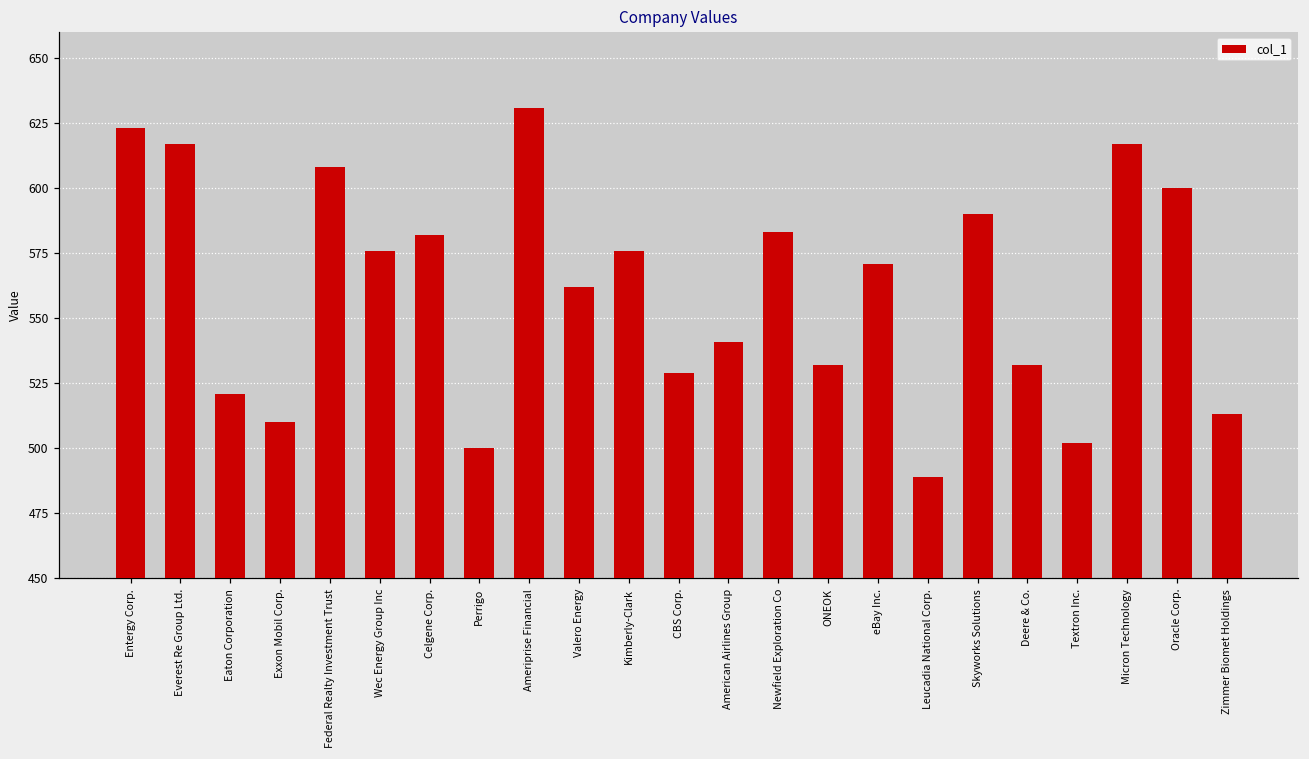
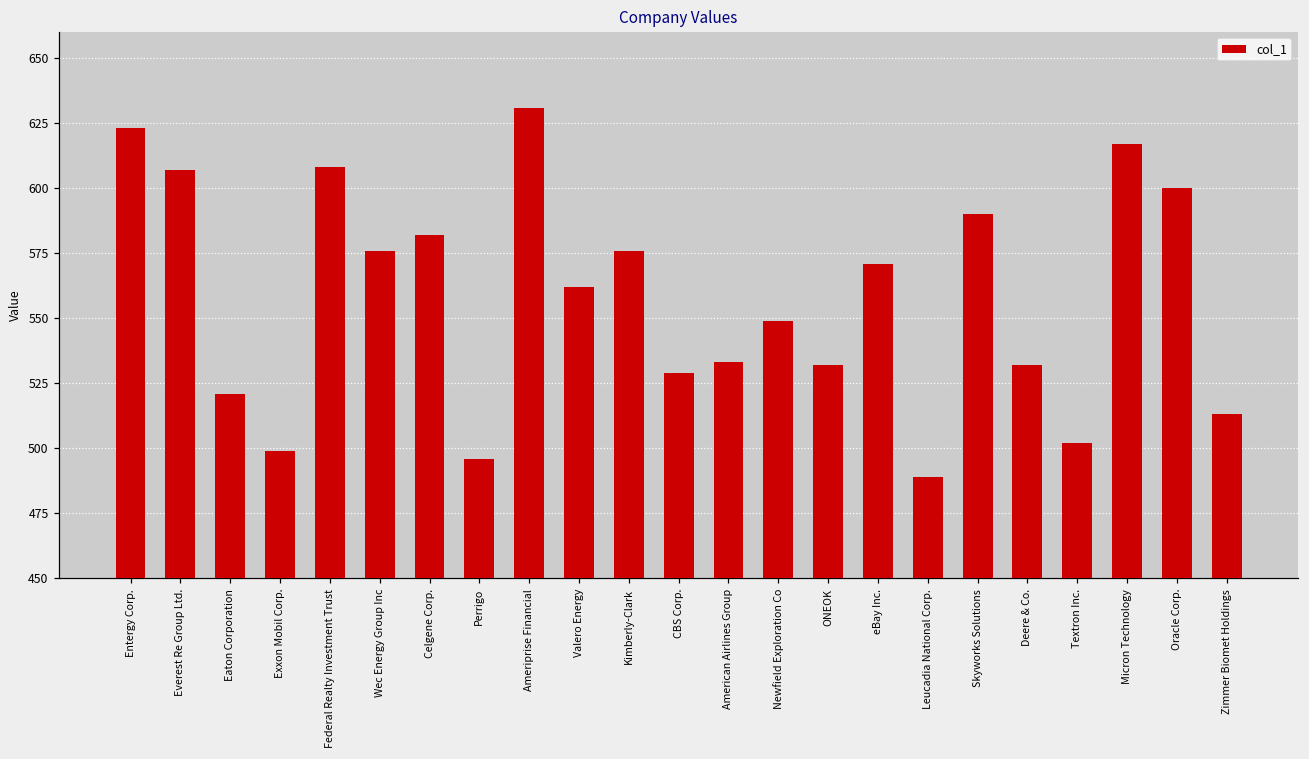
  {
    "Entergy Corp.": 623,
-   "Everest Re Group Ltd.": 617,
+   "Everest Re Group Ltd.": 607,
    "Eaton Corporation": 521,
-   "Exxon Mobil Corp.": 510,
+   "Exxon Mobil Corp.": 499,
    "Federal Realty Investment Trust": 608,
    "Wec Energy Group Inc": 576,
    "Celgene Corp.": 582,
-   "Perrigo": 500,
+   "Perrigo": 496,
    "Ameriprise Financial": 631,
    "Valero Energy": 562,
    "Kimberly-Clark": 576,
    "CBS Corp.": 529,
-   "American Airlines Group": 541,
-   "Newfield Exploration Co": 583,
+   "American Airlines Group": 533,
+   "Newfield Exploration Co": 549,
    "ONEOK": 532,
    "eBay Inc.": 571,
    "Leucadia National Corp.": 489,
    "Skyworks Solutions": 590,
    "Deere & Co.": 532,
    "Textron Inc.": 502,
    "Micron Technology": 617,
    "Oracle Corp.": 600,
    "Zimmer Biomet Holdings": 513
  }
